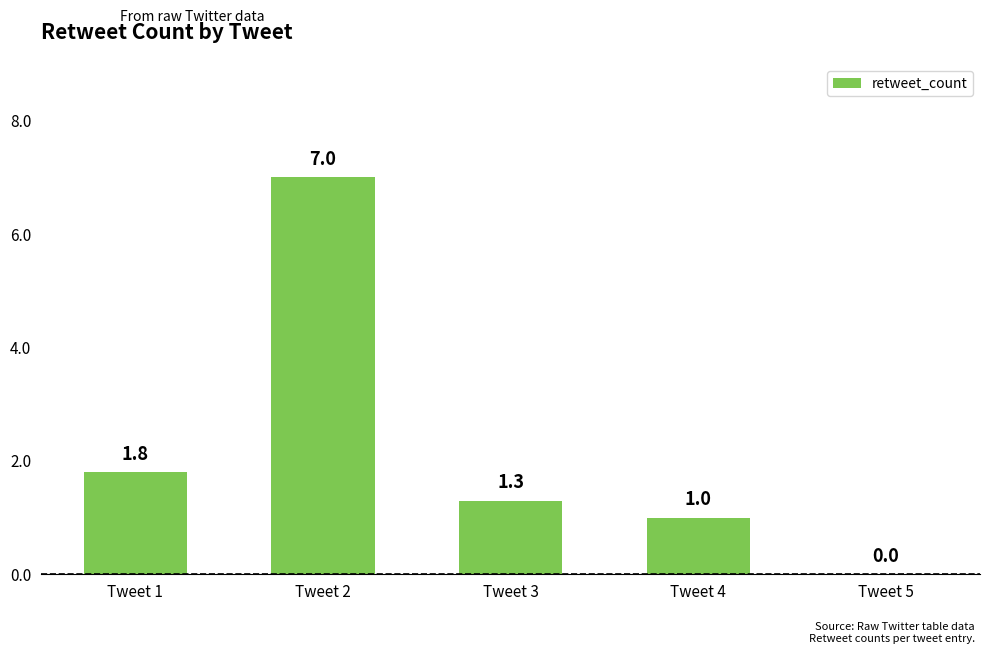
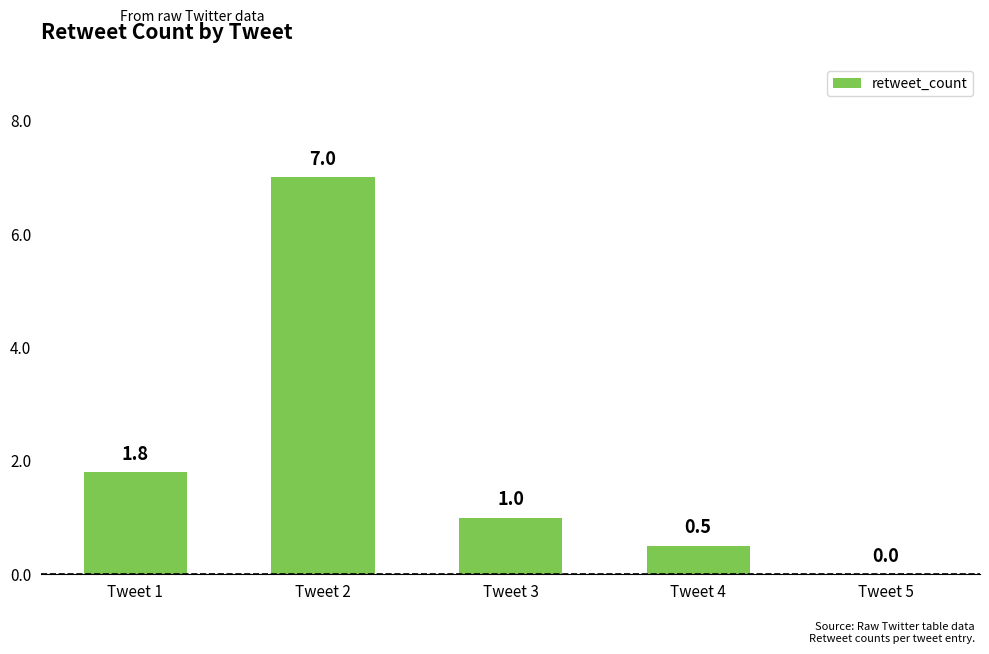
  {
    "Tweet 1": 1.8,
    "Tweet 2": 7.0,
-   "Tweet 3": 1.3,
-   "Tweet 4": 1.0,
+   "Tweet 3": 1.0,
+   "Tweet 4": 0.5,
    "Tweet 5": 0.0
  }
